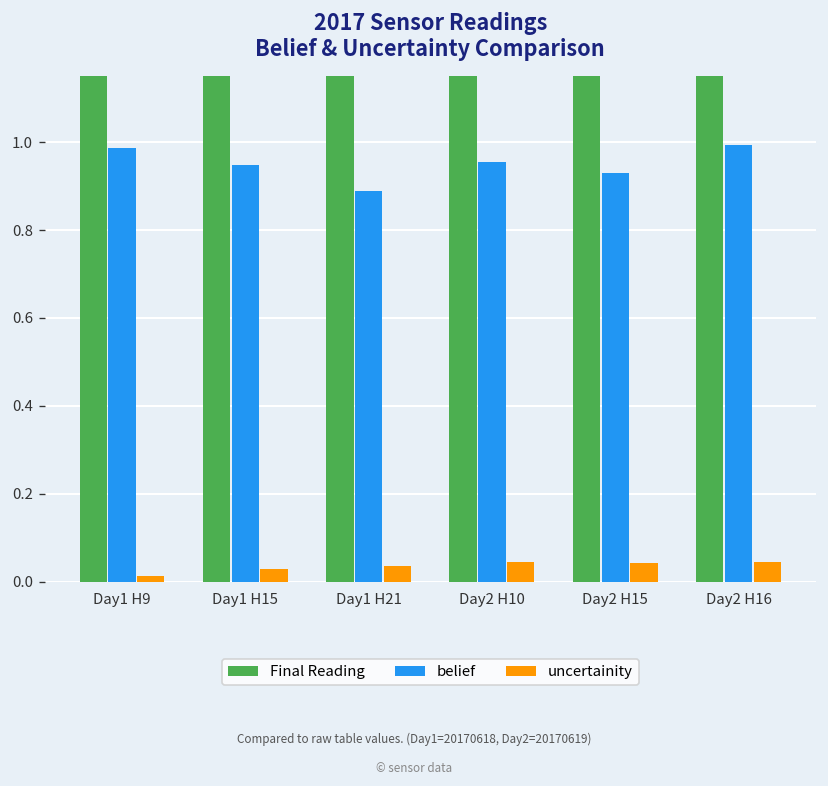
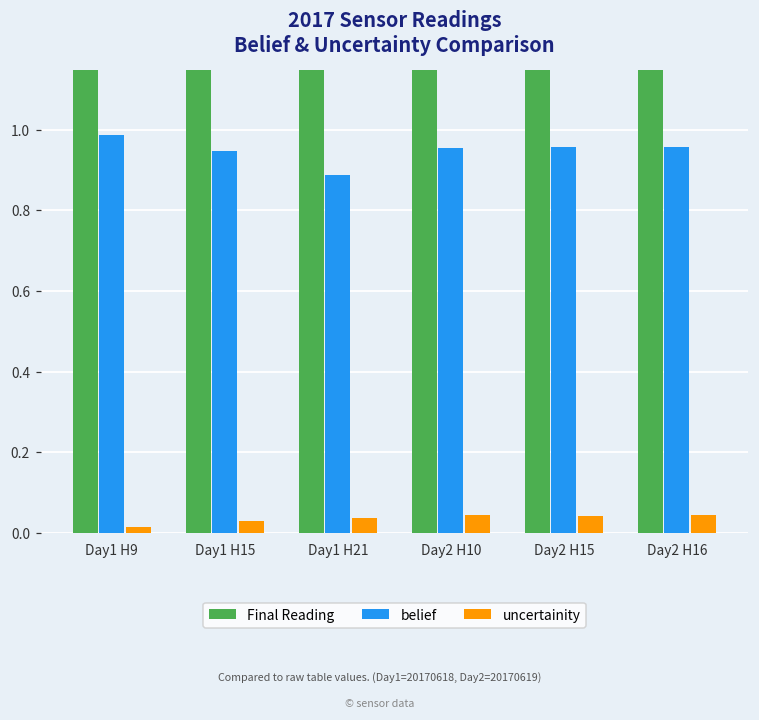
  {
    "belief": {
      "Day1 H9": 0.99,
      "Day1 H15": 0.95,
      "Day1 H21": 0.89,
      "Day2 H10": 0.96,
-     "Day2 H15": 0.93,
-     "Day2 H16": 0.99
+     "Day2 H15": 0.96,
+     "Day2 H16": 0.96
    },
    "uncertainity": {
      "Day1 H9": 0.01,
      "Day1 H15": 0.03,
      "Day1 H21": 0.04,
      "Day2 H10": 0.04,
      "Day2 H15": 0.04,
      "Day2 H16": 0.04
    }
  }
